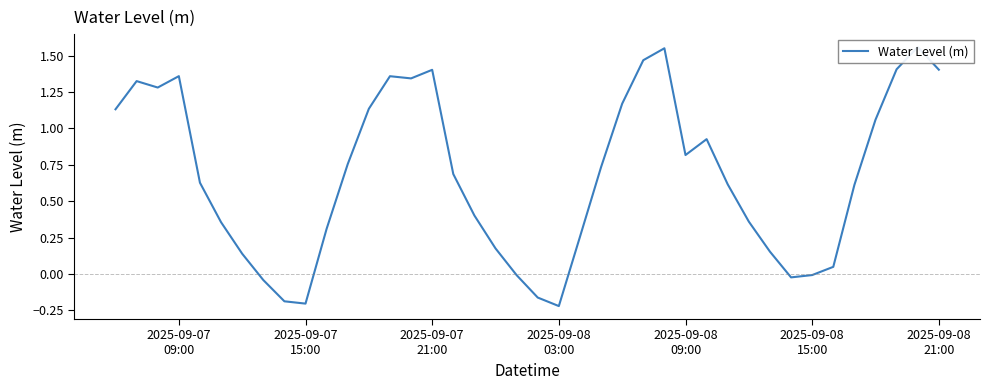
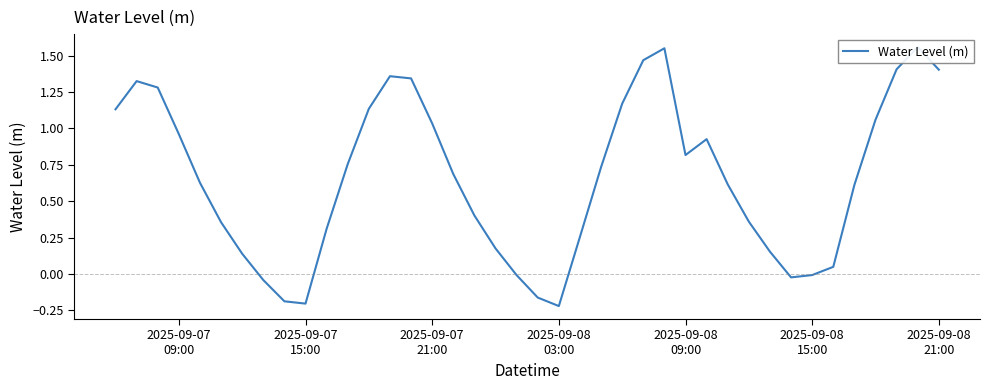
  {
-   "2025-09-07 09:00": 1.36,
+   "2025-09-07 09:00": 0.96,
    "2025-09-07 15:00": -0.20,
-   "2025-09-07 21:00": 1.40,
+   "2025-09-07 21:00": 1.03,
    "2025-09-08 03:00": -0.22,
    "2025-09-08 09:00": 0.82,
    "2025-09-08 15:00": -0.01,
    "2025-09-08 21:00": 1.40
  }
